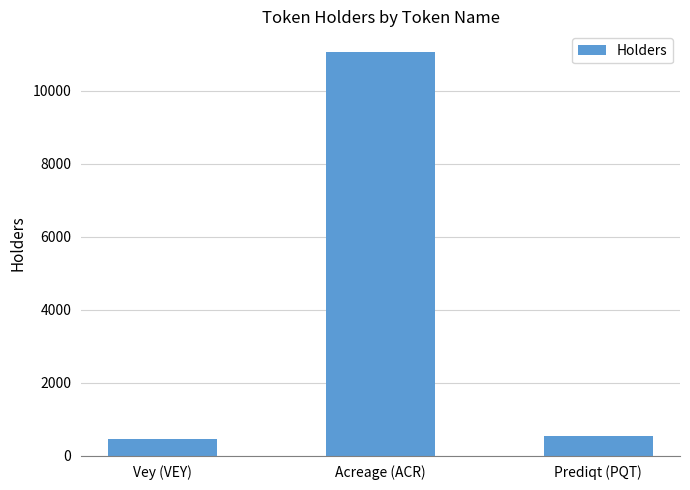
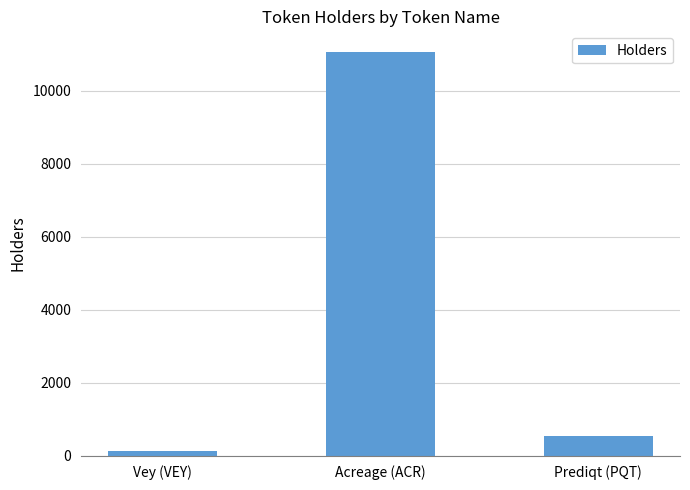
  {
-   "Vey (VEY)": 400,
+   "Vey (VEY)": 100,
    "Acreage (ACR)": 11100,
    "Prediqt (PQT)": 500
  }
